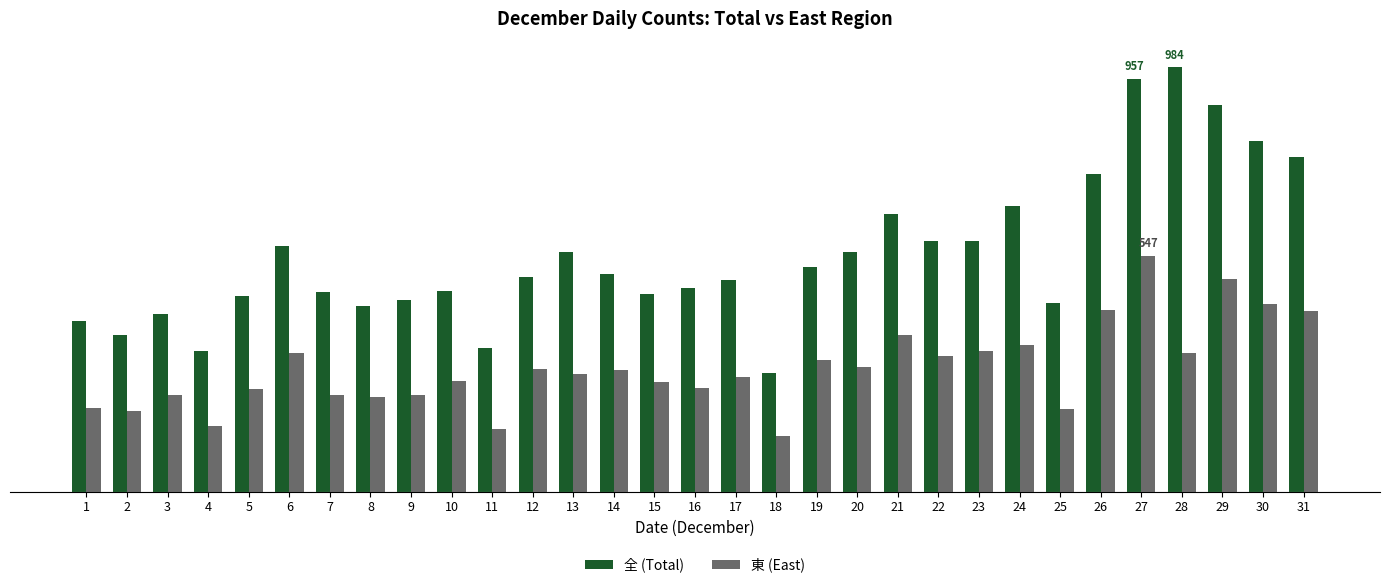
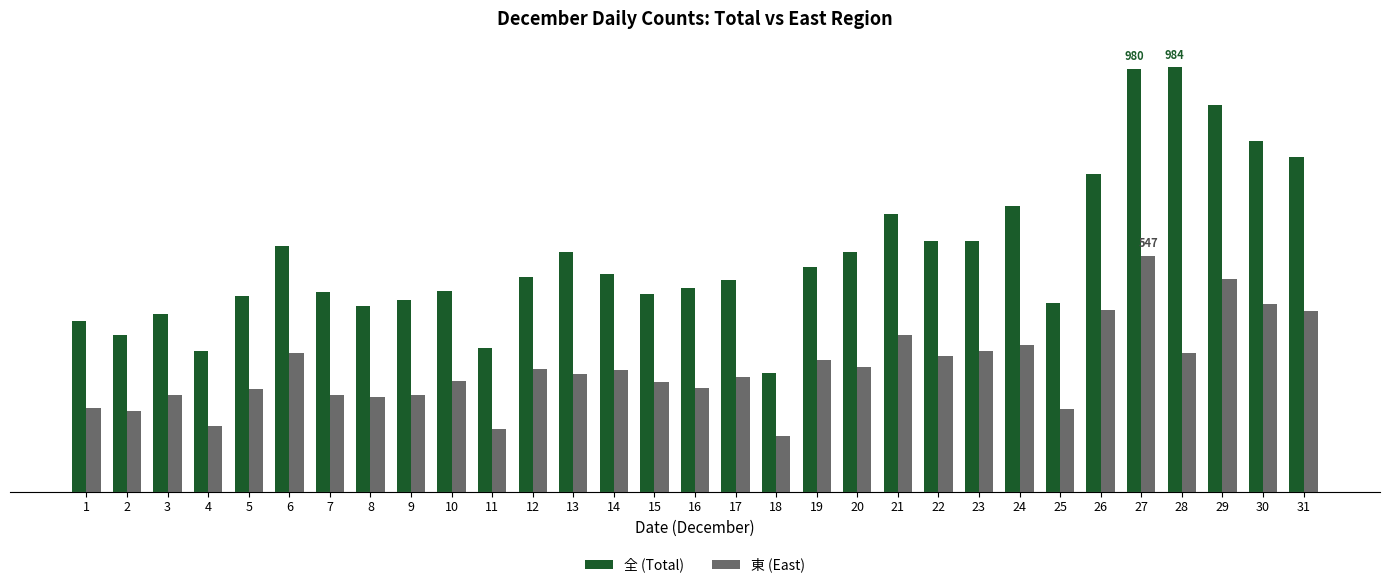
  {
    "全 (Total)": {
-     "27": 957,
+     "27": 980,
      "28": 984
    },
    "東 (East)": {
      "27": 547
    }
  }
